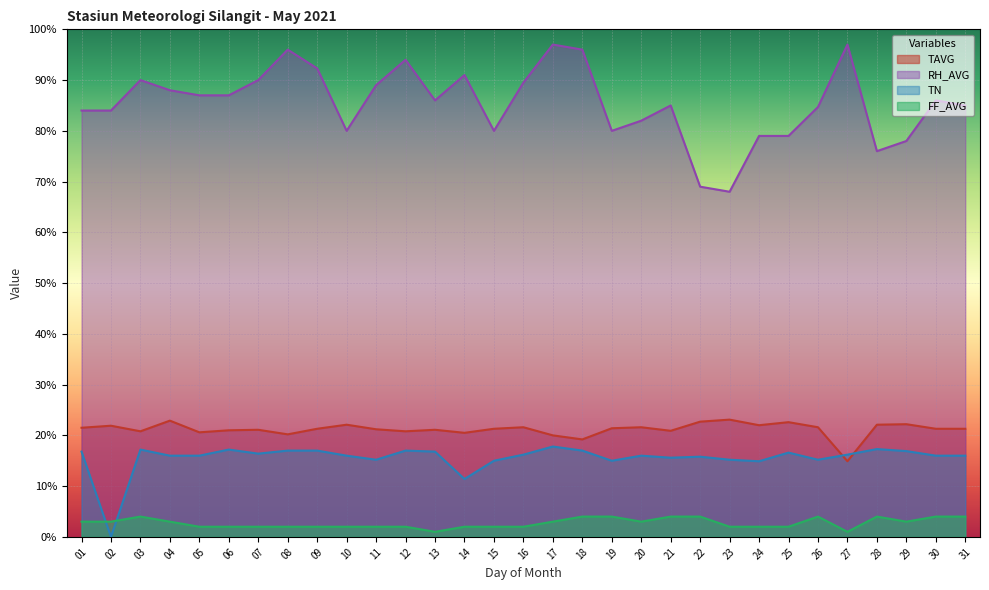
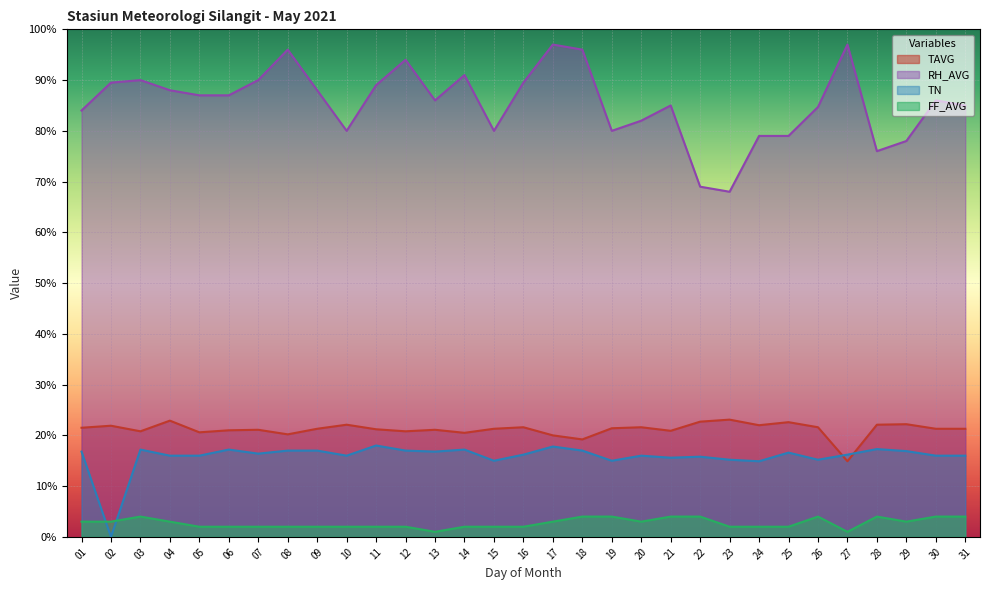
  {
    "TAVG": {
      "01": "22%",
      "02": "22%",
      "03": "21%",
      "04": "23%",
      "05": "21%",
      "06": "21%",
      "07": "21%",
      "08": "20%",
      "09": "21%",
      "10": "22%",
      "11": "21%",
      "12": "21%",
      "13": "21%",
      "14": "21%",
      "15": "21%",
      "16": "22%",
      "17": "20%",
      "18": "19%",
      "19": "21%",
      "20": "22%",
      "21": "21%",
      "22": "23%",
      "23": "23%",
      "24": "22%",
      "25": "23%",
      "26": "22%",
      "27": "15%",
      "28": "22%",
      "29": "22%",
      "30": "21%",
      "31": "21%"
    },
    "RH_AVG": {
      "01": "84%",
-     "02": "84%",
+     "02": "90%",
      "03": "90%",
      "04": "88%",
      "05": "87%",
      "06": "87%",
      "07": "90%",
      "08": "96%",
-     "09": "92%",
+     "09": "88%",
      "10": "80%",
      "11": "89%",
      "12": "94%",
      "13": "86%",
      "14": "91%",
      "15": "80%",
      "16": "90%",
      "17": "97%",
      "18": "96%",
      "19": "80%",
      "20": "82%",
      "21": "85%",
      "22": "69%",
      "23": "68%",
      "24": "79%",
      "25": "79%",
      "26": "85%",
      "27": "97%",
      "28": "76%",
      "29": "78%"
    },
    "TN": {
      "01": "17%",
      "02": "0%",
      "03": "17%",
      "04": "16%",
      "05": "16%",
      "06": "17%",
      "07": "16%",
      "08": "17%",
      "09": "17%",
      "10": "16%",
-     "11": "15%",
+     "11": "18%",
      "12": "17%",
      "13": "17%",
-     "14": "11%",
+     "14": "17%",
      "15": "15%",
      "16": "16%",
      "17": "18%",
      "18": "17%",
      "19": "15%",
      "20": "16%",
      "21": "16%",
      "22": "16%",
      "23": "15%",
      "24": "15%",
      "25": "17%",
      "26": "15%",
      "27": "16%",
      "28": "17%",
      "29": "17%",
      "30": "16%",
      "31": "16%"
    },
    "FF_AVG": {
      "01": "3%",
      "02": "3%",
      "03": "4%",
      "04": "3%",
      "05": "2%",
      "06": "2%",
      "07": "2%",
      "08": "2%",
      "09": "2%",
      "10": "2%",
      "11": "2%",
      "12": "2%",
      "13": "1%",
      "14": "2%",
      "15": "2%",
      "16": "2%",
      "17": "3%",
      "18": "4%",
      "19": "4%",
      "20": "3%",
      "21": "4%",
      "22": "4%",
      "23": "2%",
      "24": "2%",
      "25": "2%",
      "26": "4%",
      "27": "1%",
      "28": "4%",
      "29": "3%",
      "30": "4%",
      "31": "4%"
    }
  }
